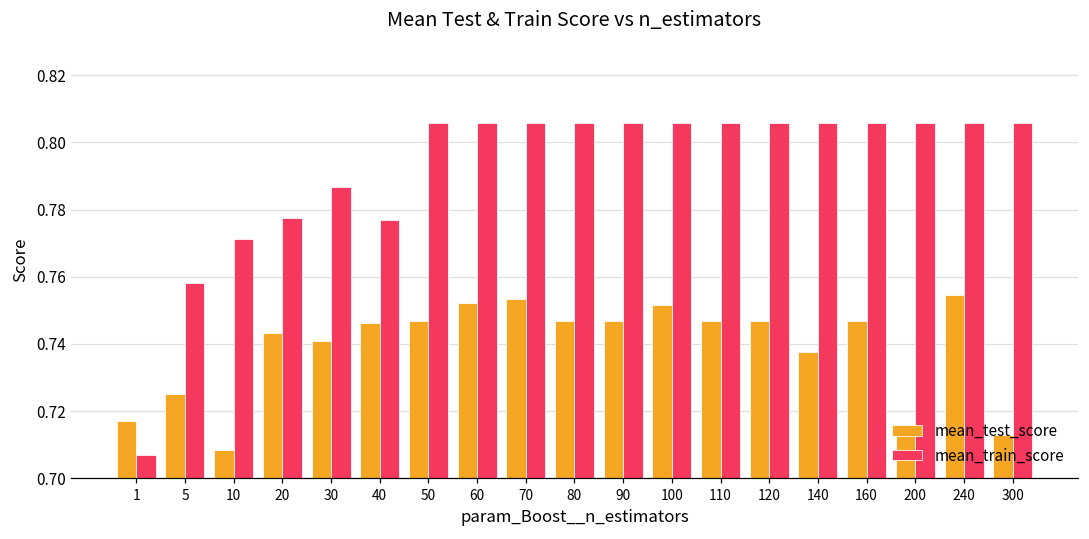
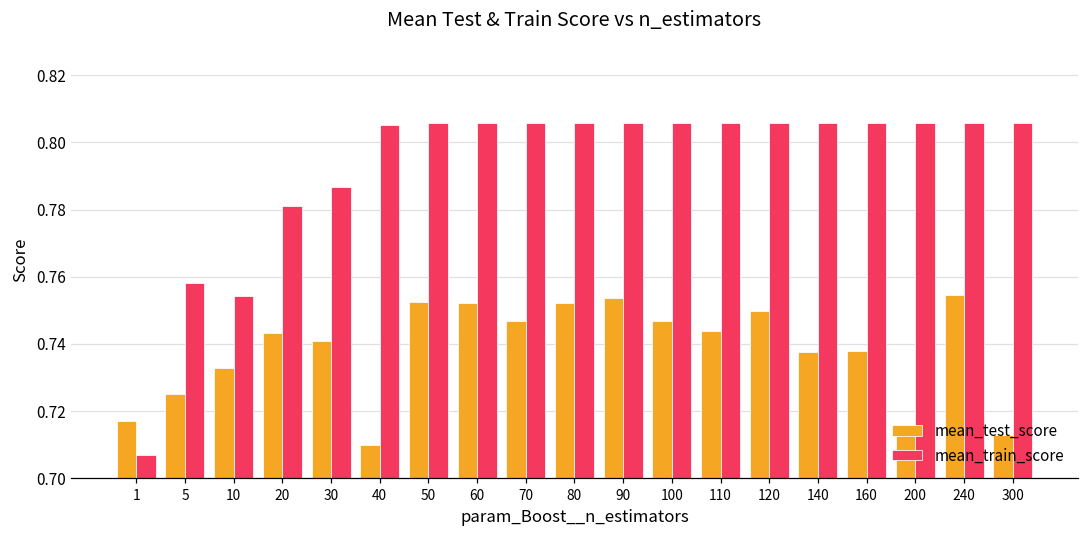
  {
    "mean_test_score": {
      "1": 0.717,
      "5": 0.725,
-     "10": 0.709,
+     "10": 0.733,
      "20": 0.743,
      "30": 0.741,
-     "40": 0.746,
-     "50": 0.747,
+     "40": 0.710,
+     "50": 0.752,
      "60": 0.752,
-     "70": 0.753,
-     "80": 0.747,
-     "90": 0.747,
-     "100": 0.752,
-     "110": 0.747,
-     "120": 0.747,
+     "70": 0.747,
+     "80": 0.752,
+     "90": 0.754,
+     "100": 0.747,
+     "110": 0.744,
+     "120": 0.750,
      "140": 0.737,
-     "160": 0.747,
+     "160": 0.738,
      "200": 0.715,
      "240": 0.755,
      "300": 0.713
    },
    "mean_train_score": {
      "1": 0.707,
      "5": 0.758,
-     "10": 0.771,
-     "20": 0.777,
+     "10": 0.754,
+     "20": 0.781,
      "30": 0.787,
-     "40": 0.777,
+     "40": 0.805,
      "50": 0.806,
      "60": 0.806,
      "70": 0.806,
      "80": 0.806,
      "90": 0.806,
      "100": 0.806,
      "110": 0.806,
      "120": 0.806,
      "140": 0.806,
      "160": 0.806,
      "200": 0.806,
      "240": 0.806,
      "300": 0.806
    }
  }
